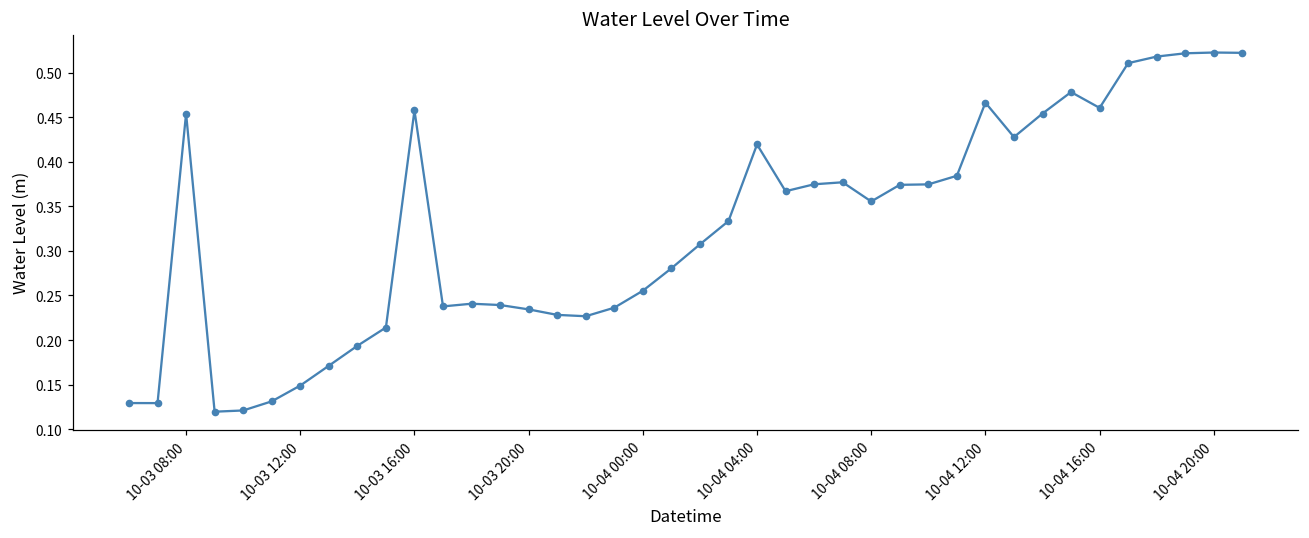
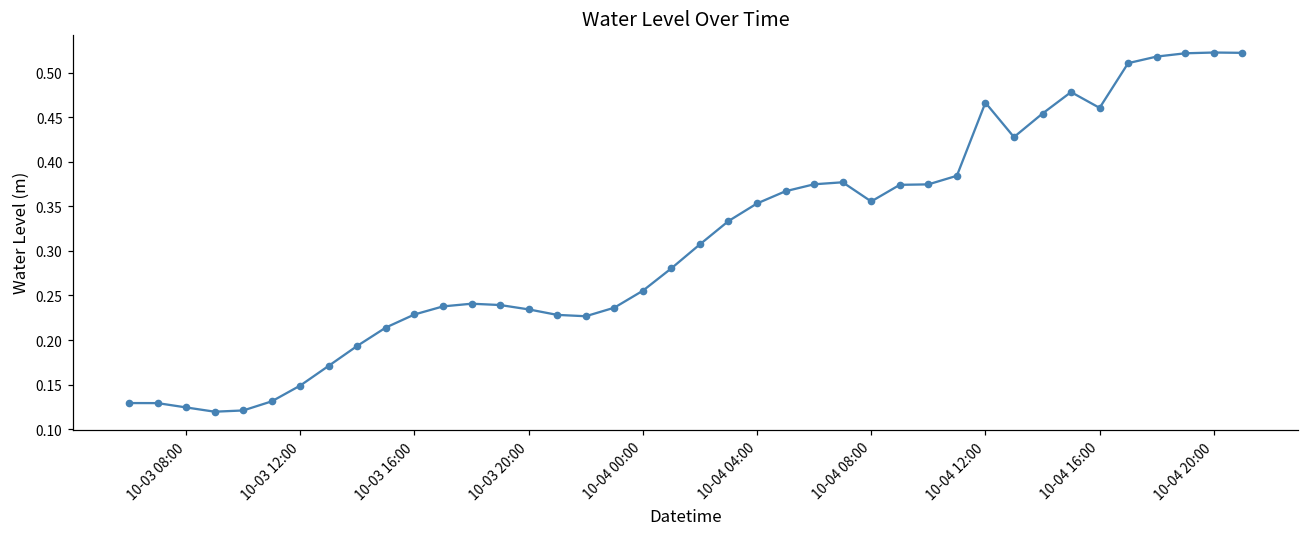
  {
-   "10-03 08:00": 0.45,
+   "10-03 08:00": 0.12,
    "10-03 12:00": 0.15,
-   "10-03 16:00": 0.46,
+   "10-03 16:00": 0.23,
    "10-03 20:00": 0.23,
    "10-04 00:00": 0.26,
-   "10-04 04:00": 0.42,
+   "10-04 04:00": 0.35,
    "10-04 08:00": 0.36,
    "10-04 12:00": 0.47,
    "10-04 16:00": 0.46,
    "10-04 20:00": 0.52
  }
